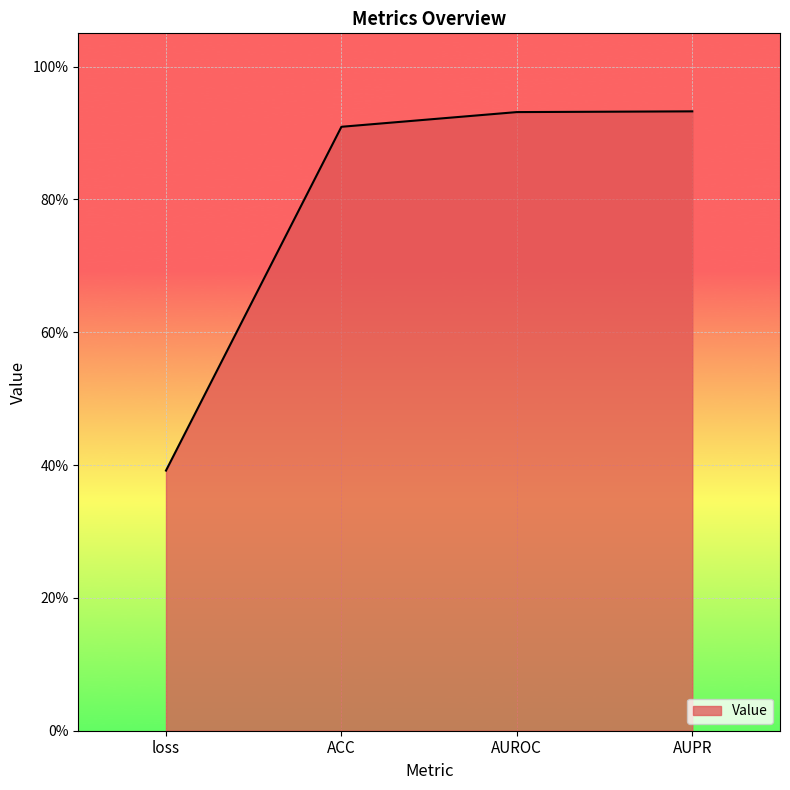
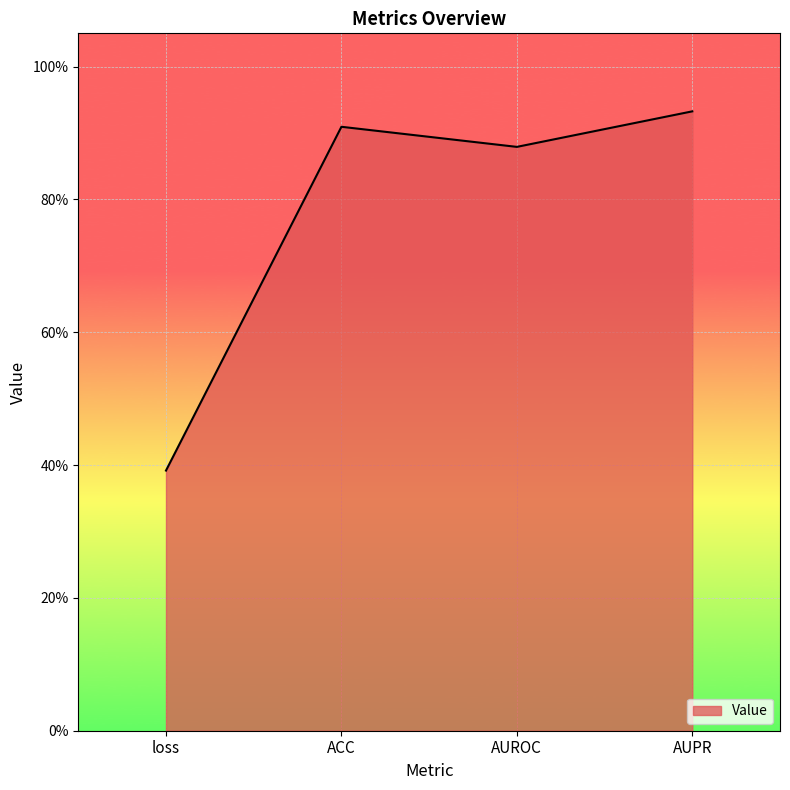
  {
    "loss": "39%",
    "ACC": "91%",
-   "AUROC": "93%",
+   "AUROC": "88%",
    "AUPR": "93%"
  }
